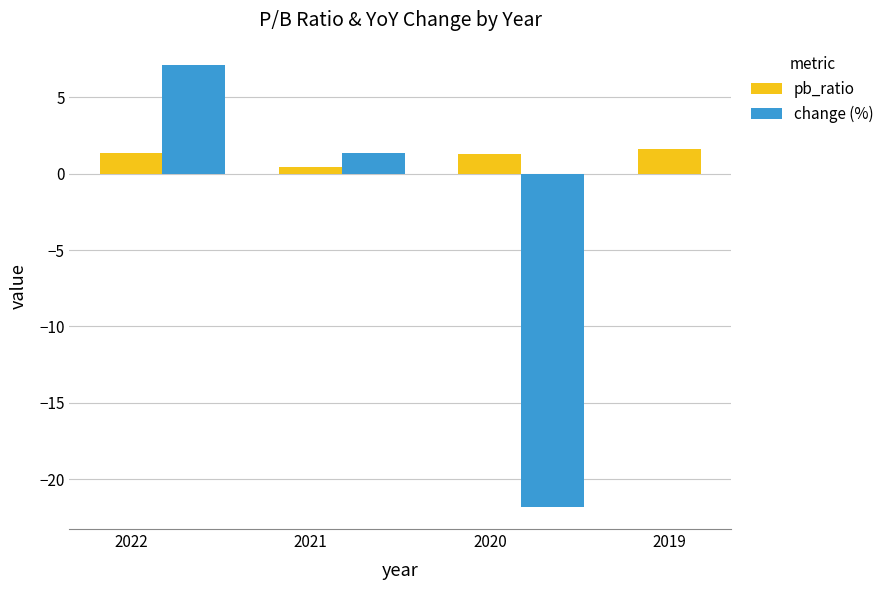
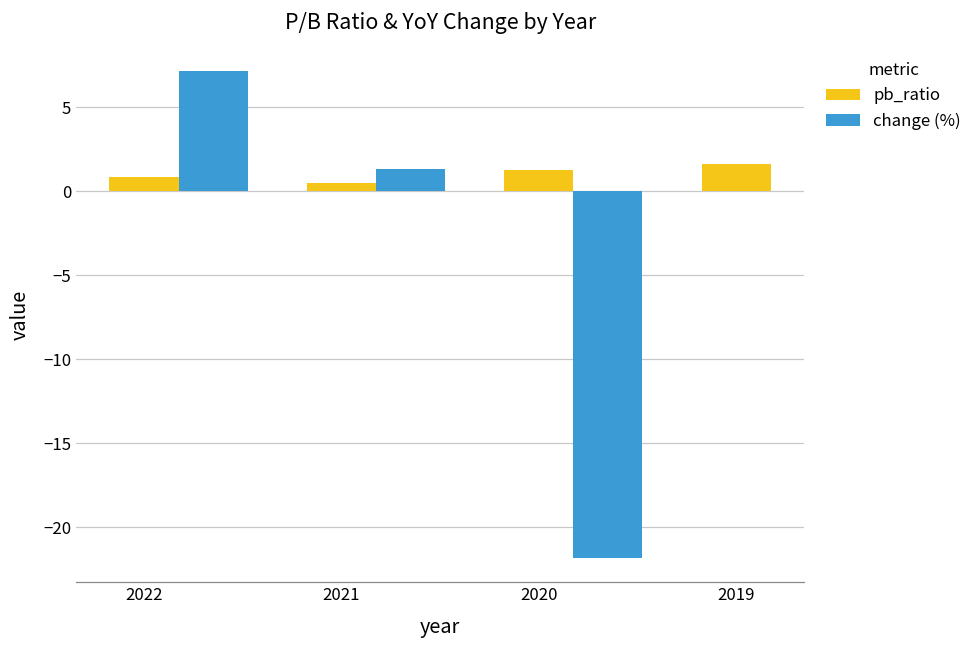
  {
    "pb_ratio": {
-     "2022": 1.4,
+     "2022": 0.8,
      "2021": 0.5,
      "2020": 1.3,
      "2019": 1.6
    }
  }
